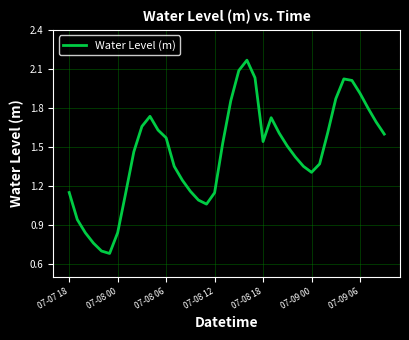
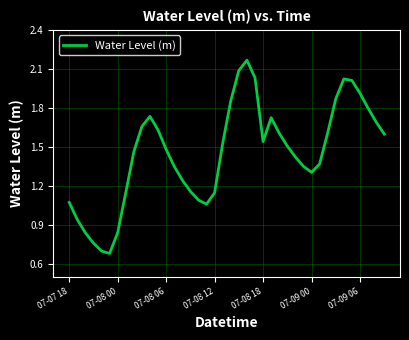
  {
-   "07-07 18": 1.15,
+   "07-07 18": 1.07,
    "07-08 00": 0.84,
-   "07-08 06": 1.57,
+   "07-08 06": 1.48,
    "07-08 12": 1.15,
    "07-08 18": 1.54,
    "07-09 00": 1.30,
    "07-09 06": 1.91
  }
